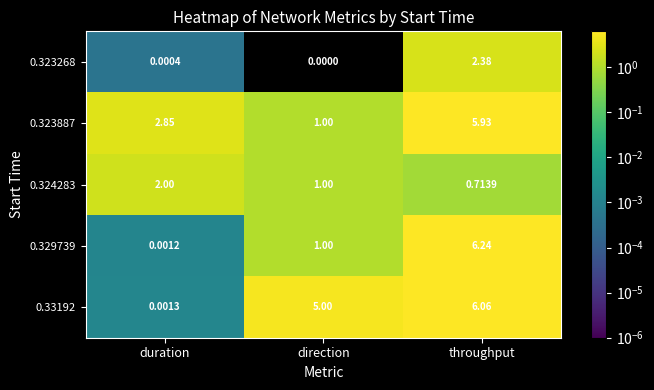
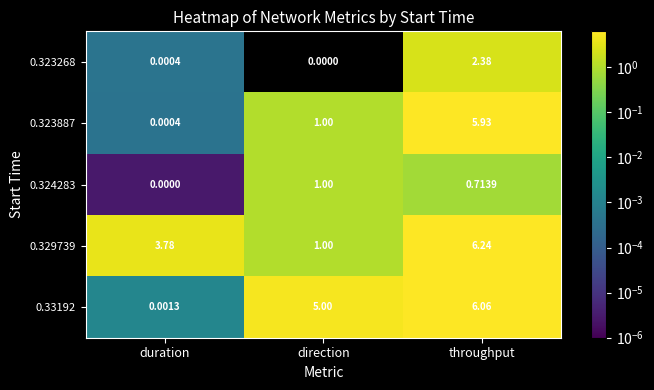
  {
    "0.323268": {
      "duration": 0.0004,
      "direction": 0.0000,
      "throughput": 2.38
    },
    "0.323887": {
-     "duration": 2.85,
+     "duration": 0.0004,
      "direction": 1.00,
      "throughput": 5.93
    },
    "0.324283": {
-     "duration": 2.00,
+     "duration": 0.0000,
      "direction": 1.00,
      "throughput": 0.7139
    },
    "0.329739": {
-     "duration": 0.0012,
+     "duration": 3.78,
      "direction": 1.00,
      "throughput": 6.24
    },
    "0.33192": {
      "duration": 0.0013,
      "direction": 5.00,
      "throughput": 6.06
    }
  }
